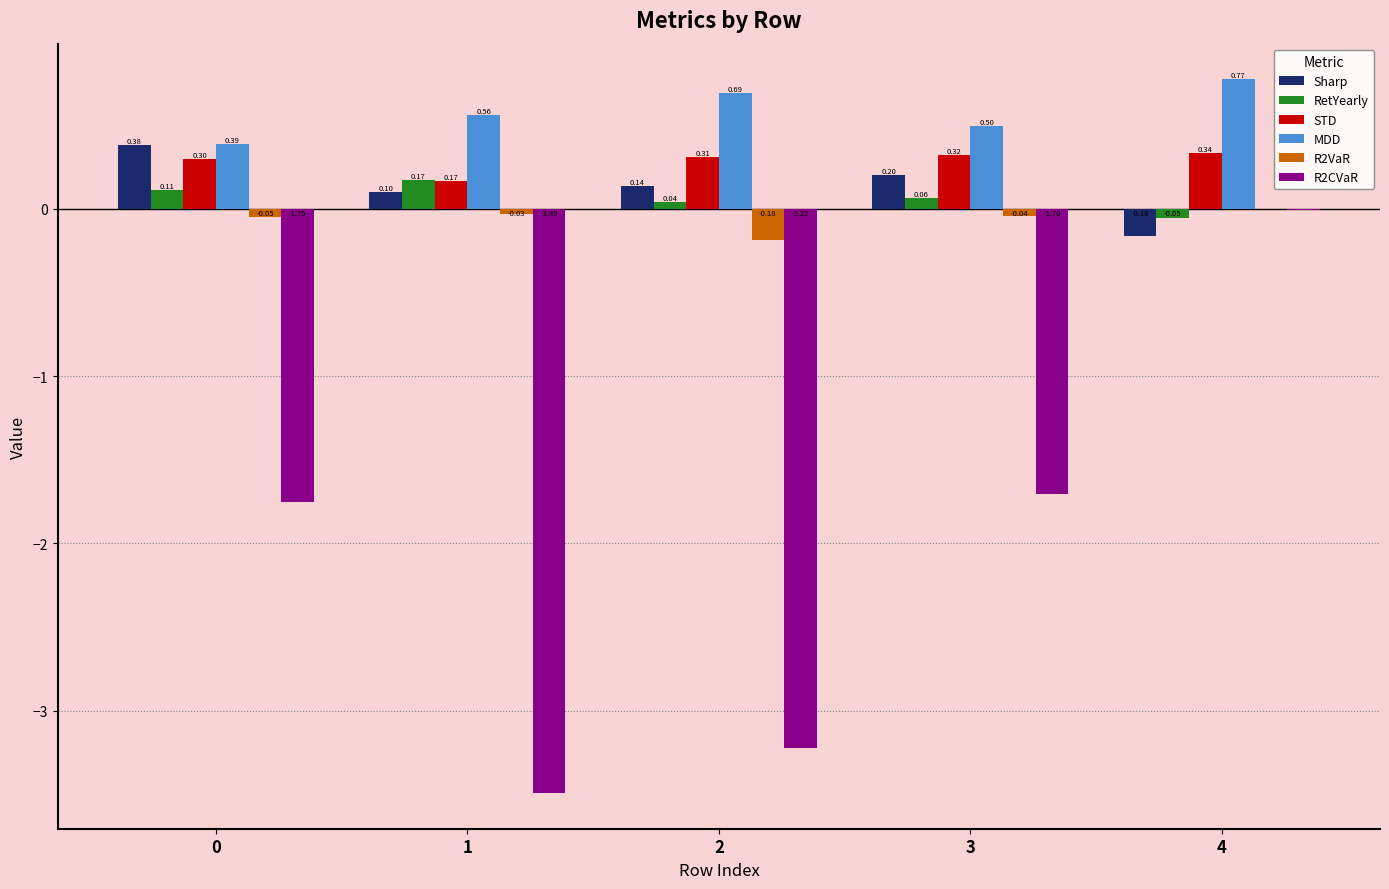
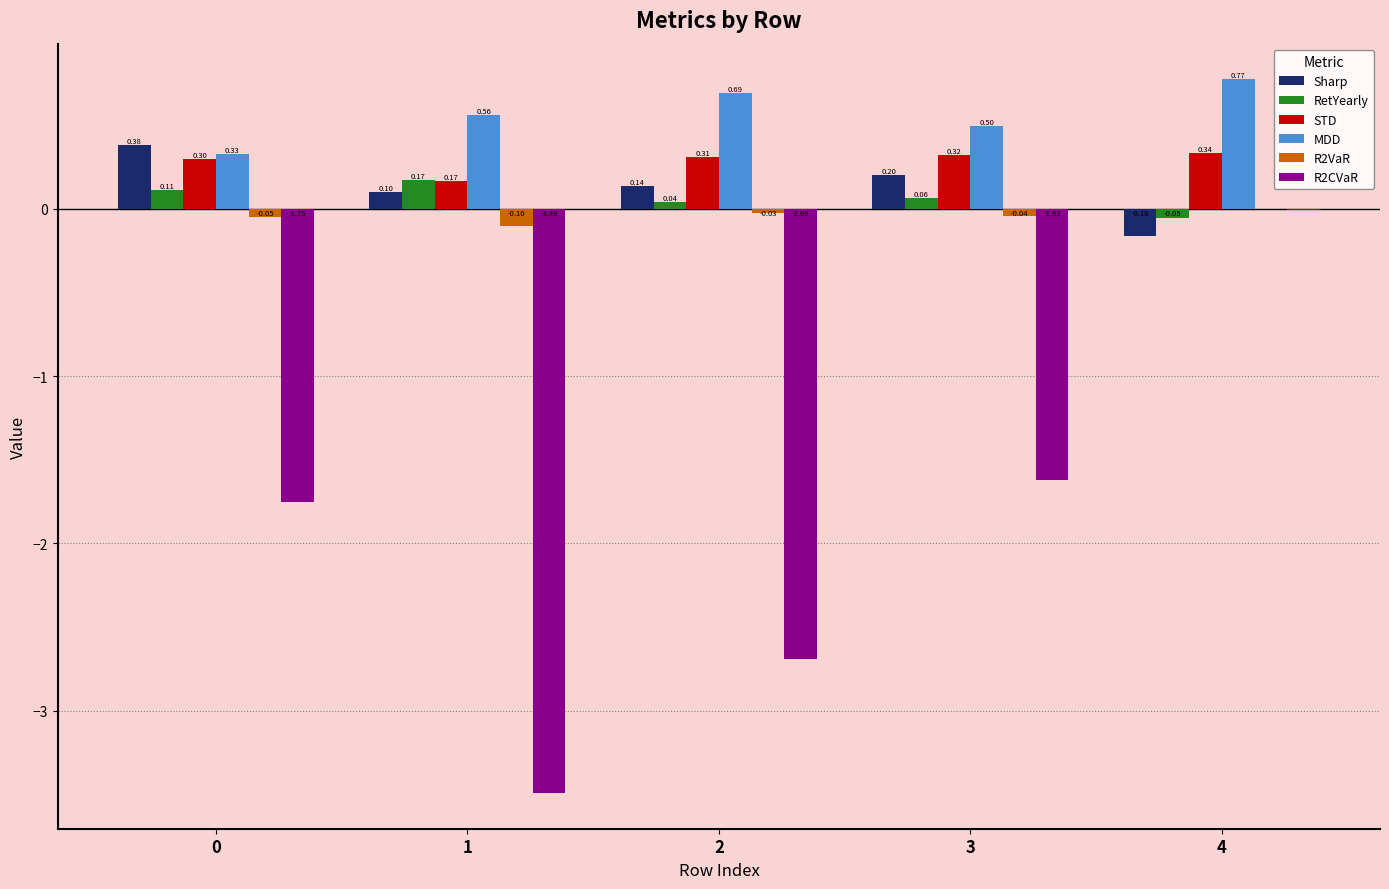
  {
    "Sharp": {
      "0": 0.38,
      "1": 0.10,
      "2": 0.14,
      "3": 0.20,
      "4": -0.16
    },
    "RetYearly": {
      "0": 0.11,
      "1": 0.17,
      "2": 0.04,
      "3": 0.06,
      "4": -0.05
    },
    "STD": {
      "0": 0.30,
      "1": 0.17,
      "2": 0.31,
      "3": 0.32,
      "4": 0.34
    },
    "MDD": {
-     "0": 0.39,
+     "0": 0.33,
      "1": 0.56,
      "2": 0.69,
      "3": 0.50,
      "4": 0.77
    },
    "R2VaR": {
      "0": -0.05,
-     "1": -0.03,
-     "2": -0.18,
+     "1": -0.10,
+     "2": -0.03,
      "3": -0.04
    },
    "R2CVaR": {
      "0": -1.75,
      "1": -3.49,
-     "2": -3.22,
-     "3": -1.70
+     "2": -2.69,
+     "3": -1.62
    }
  }
